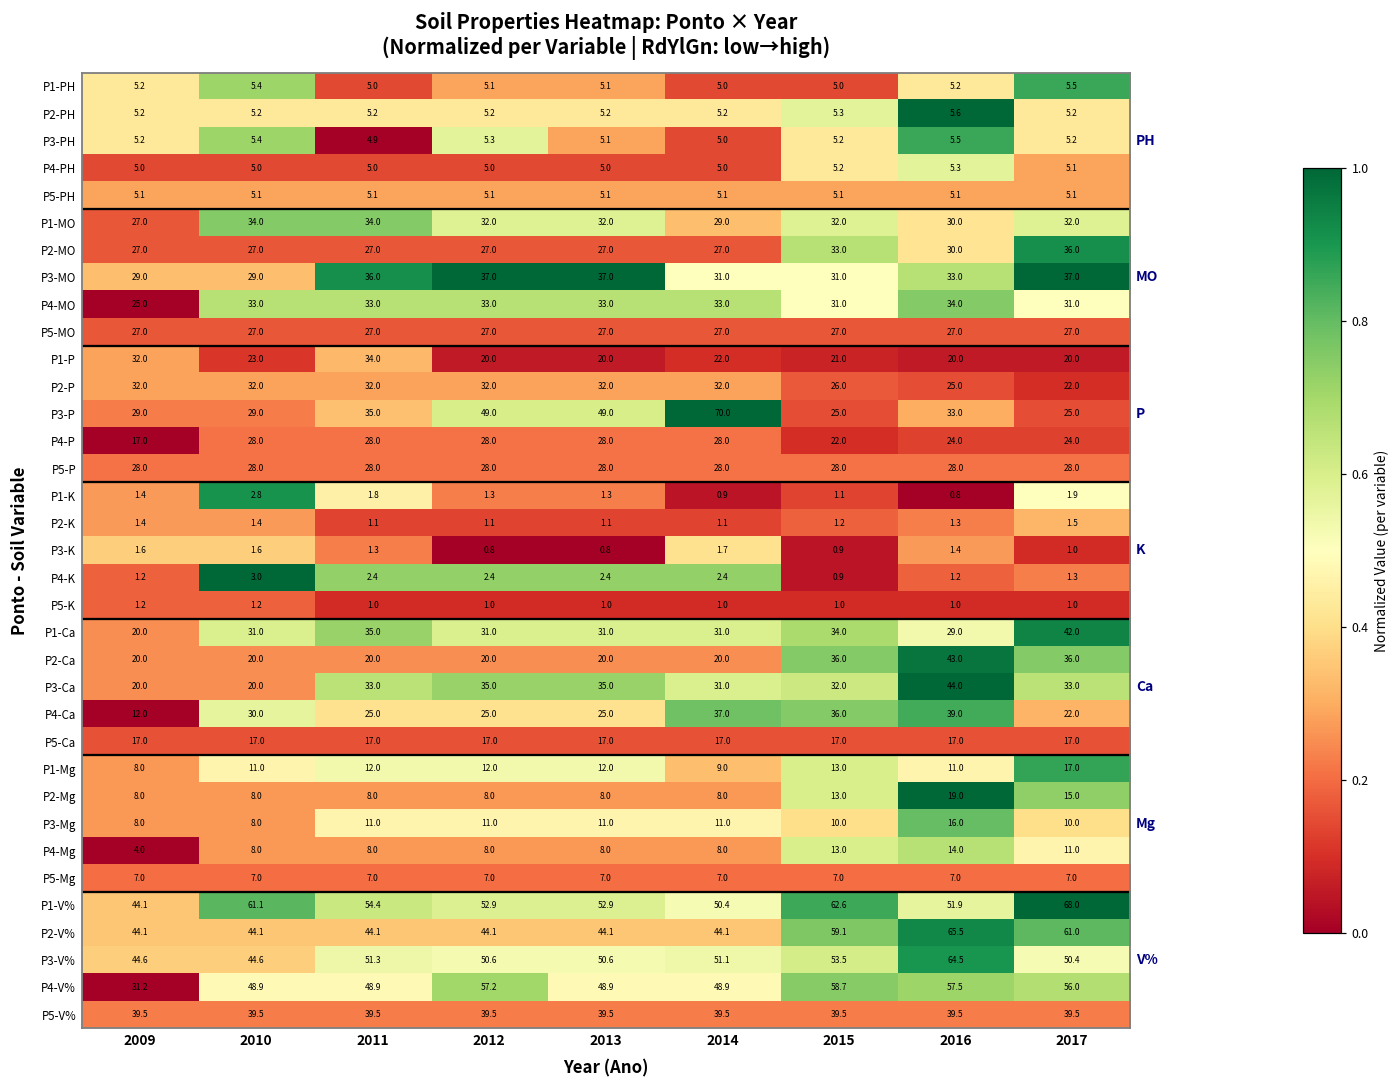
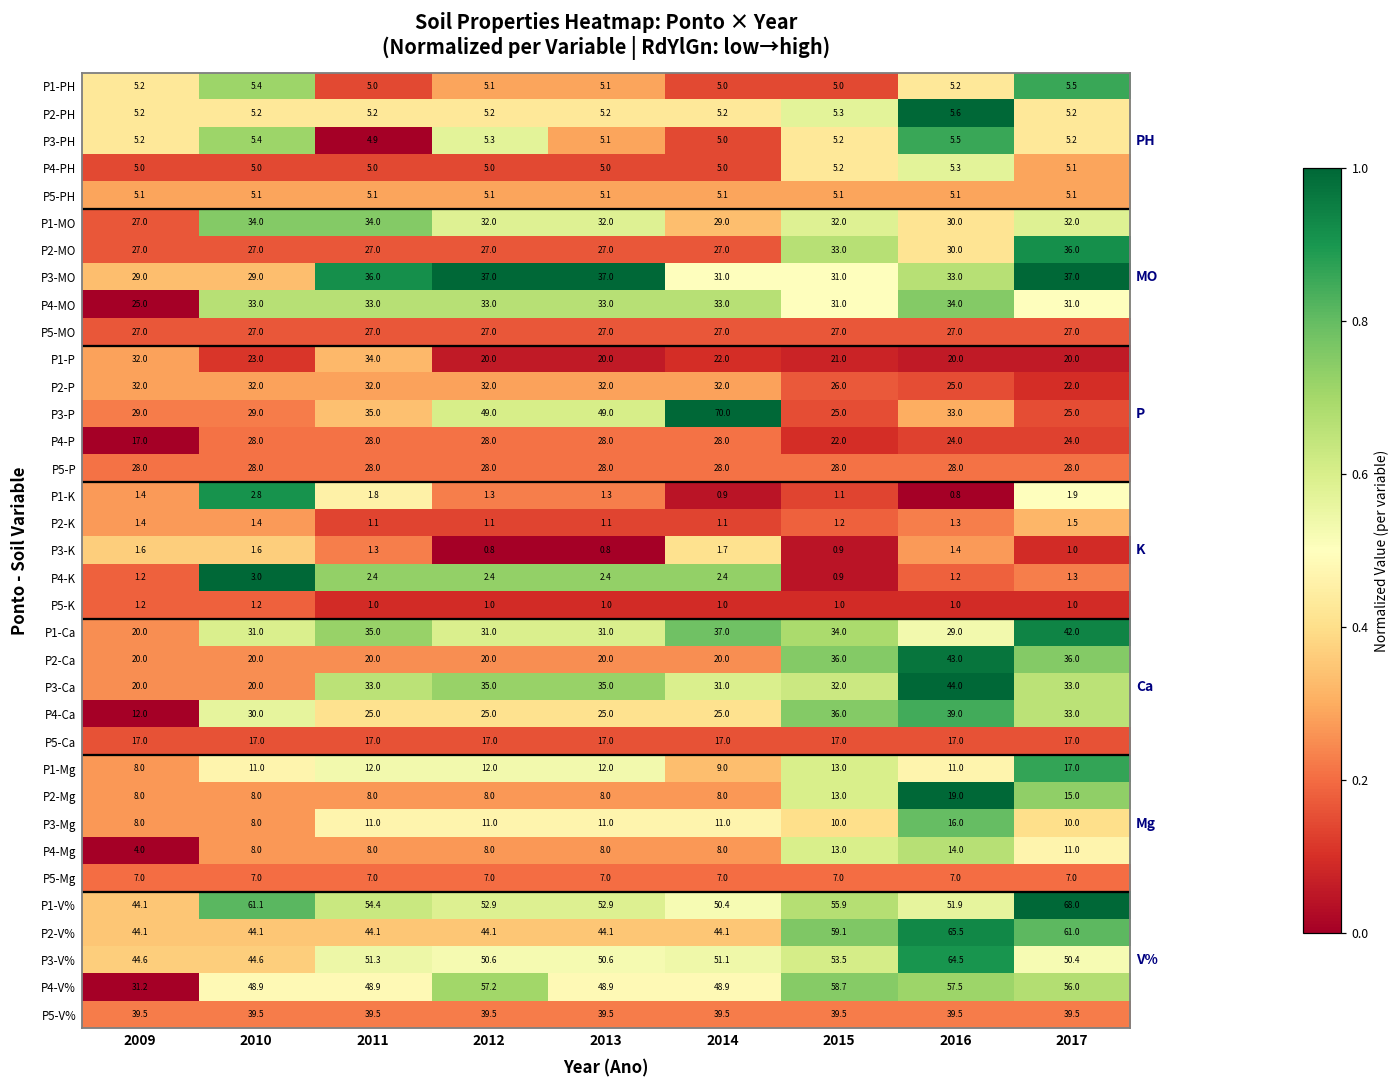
  {
    "P1-Ca": {
      "2009": 20.0,
      "2010": 31.0,
      "2011": 35.0,
      "2012": 31.0,
      "2013": 31.0,
-     "2014": 31.0,
+     "2014": 37.0,
      "2015": 34.0,
      "2016": 29.0,
      "2017": 42.0
    },
    "P4-Ca": {
      "2009": 12.0,
      "2010": 30.0,
      "2011": 25.0,
      "2012": 25.0,
      "2013": 25.0,
-     "2014": 37.0,
+     "2014": 25.0,
      "2015": 36.0,
      "2016": 39.0,
-     "2017": 22.0
+     "2017": 33.0
    },
    "P1-V%": {
      "2009": 44.1,
      "2010": 61.1,
      "2011": 54.4,
      "2012": 52.9,
      "2013": 52.9,
      "2014": 50.4,
-     "2015": 62.6,
+     "2015": 55.9,
      "2016": 51.9,
      "2017": 68.0
    }
  }
